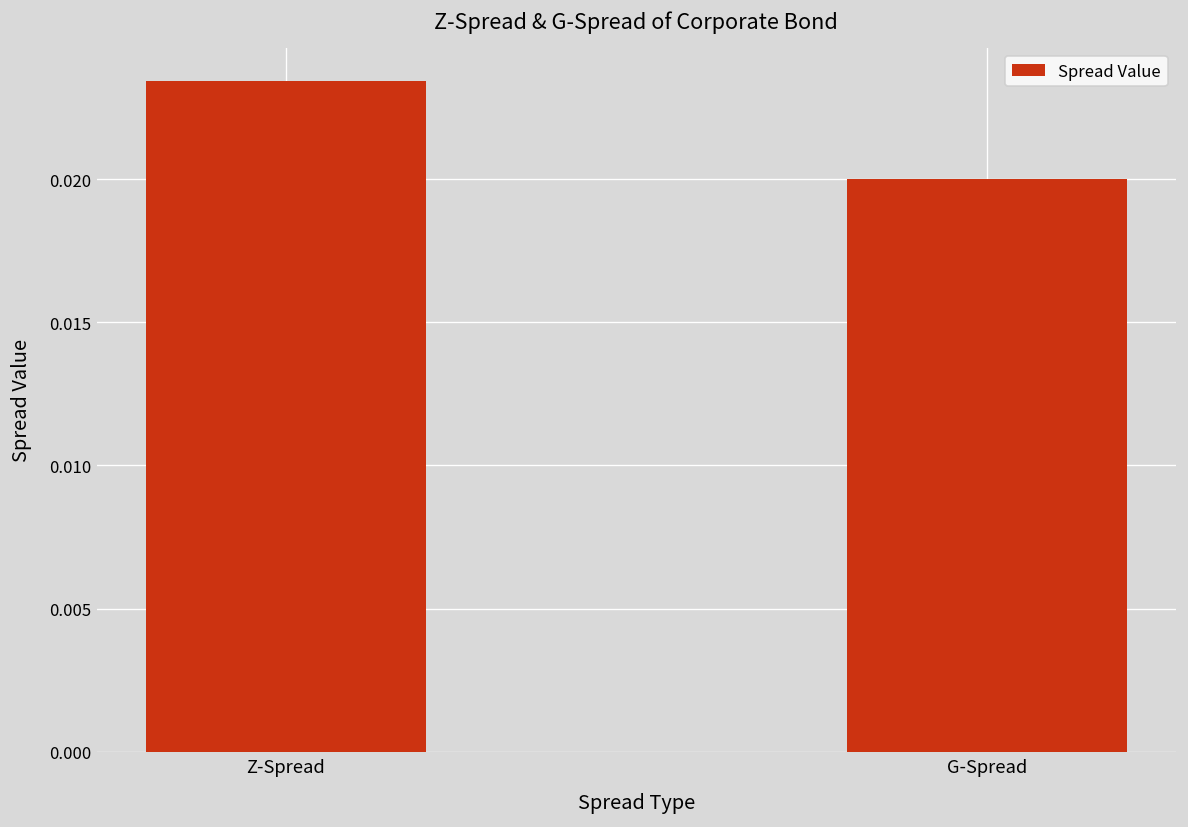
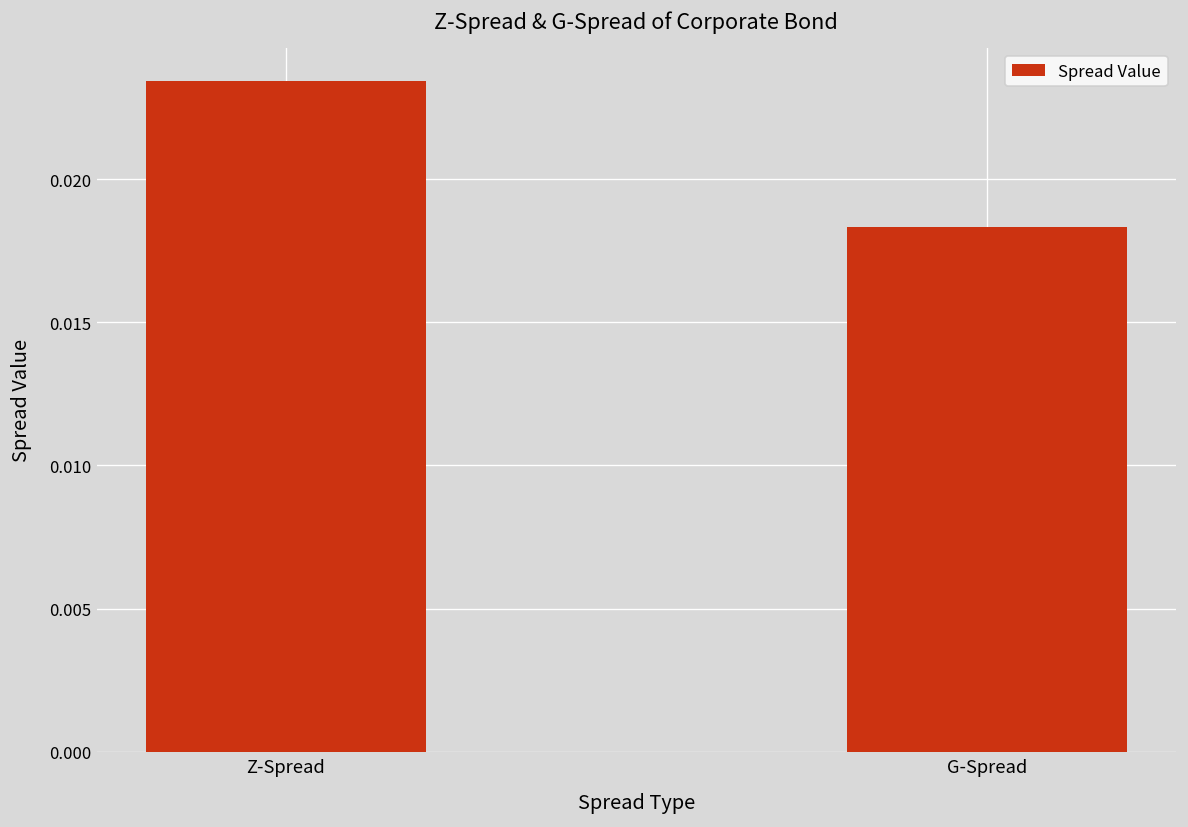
  {
    "Z-Spread": 0.0234,
-   "G-Spread": 0.0200
+   "G-Spread": 0.0183
  }
